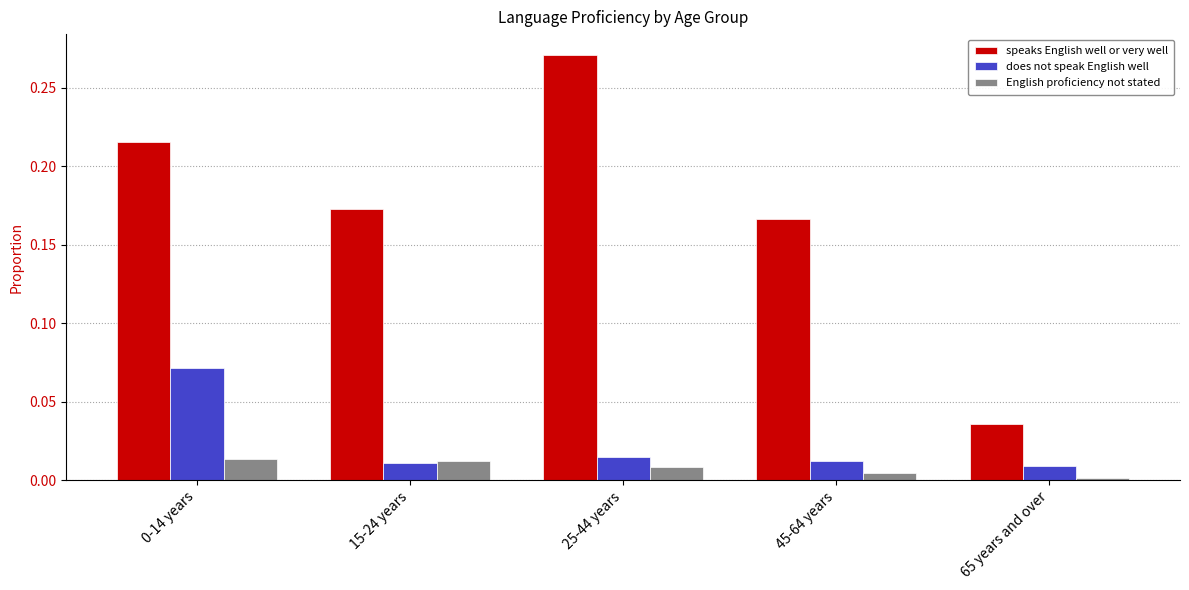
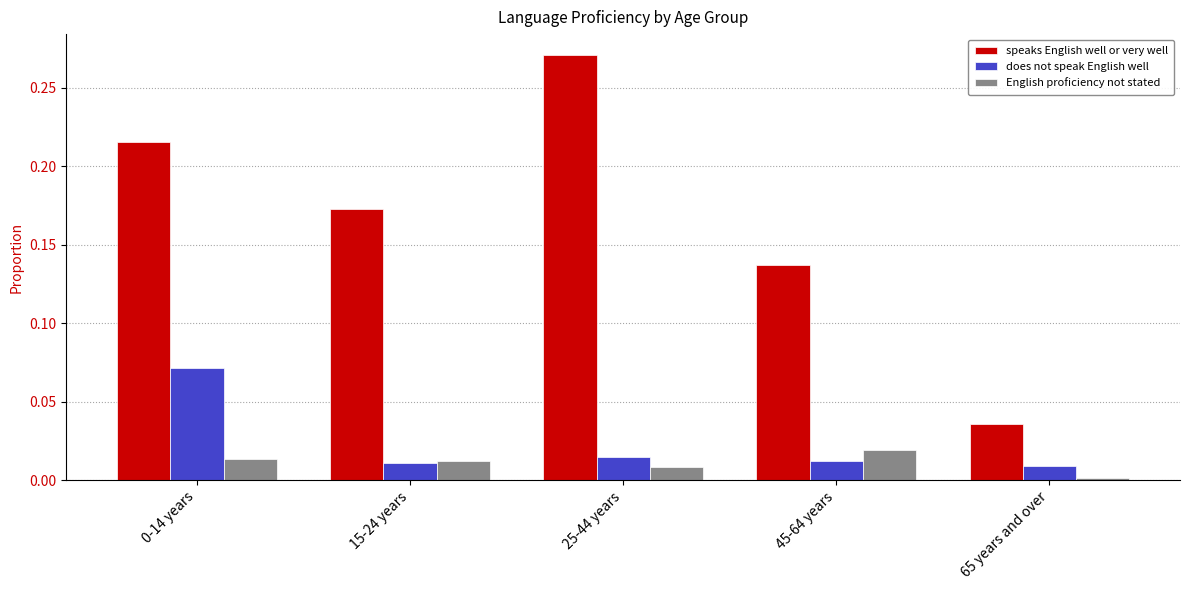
  {
    "speaks English well or very well": {
      "0-14 years": 0.215,
      "15-24 years": 0.173,
      "25-44 years": 0.271,
-     "45-64 years": 0.166,
+     "45-64 years": 0.137,
      "65 years and over": 0.036
    },
    "does not speak English well": {
      "0-14 years": 0.071,
      "15-24 years": 0.011,
      "25-44 years": 0.015,
      "45-64 years": 0.012,
      "65 years and over": 0.009
    },
    "English proficiency not stated": {
      "0-14 years": 0.014,
      "15-24 years": 0.012,
      "25-44 years": 0.008,
-     "45-64 years": 0.005,
+     "45-64 years": 0.019,
      "65 years and over": 0.002
    }
  }
